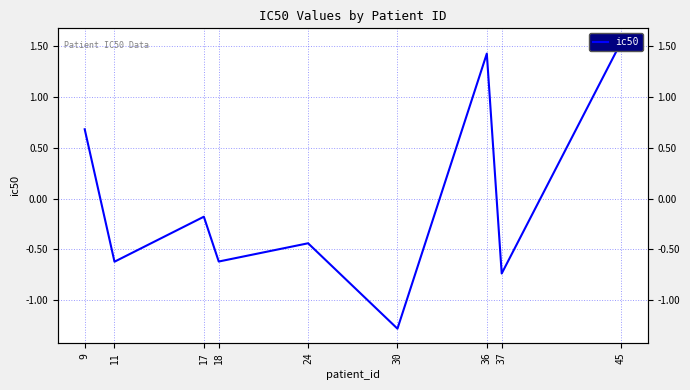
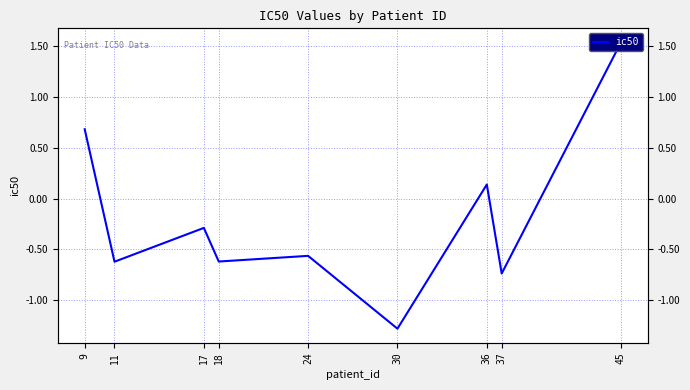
  {
    "9": 0.68,
    "11": -0.62,
-   "17": -0.18,
+   "17": -0.29,
    "18": -0.62,
-   "24": -0.44,
+   "24": -0.56,
    "30": -1.28,
-   "36": 1.43,
+   "36": 0.14,
    "37": -0.74
  }
